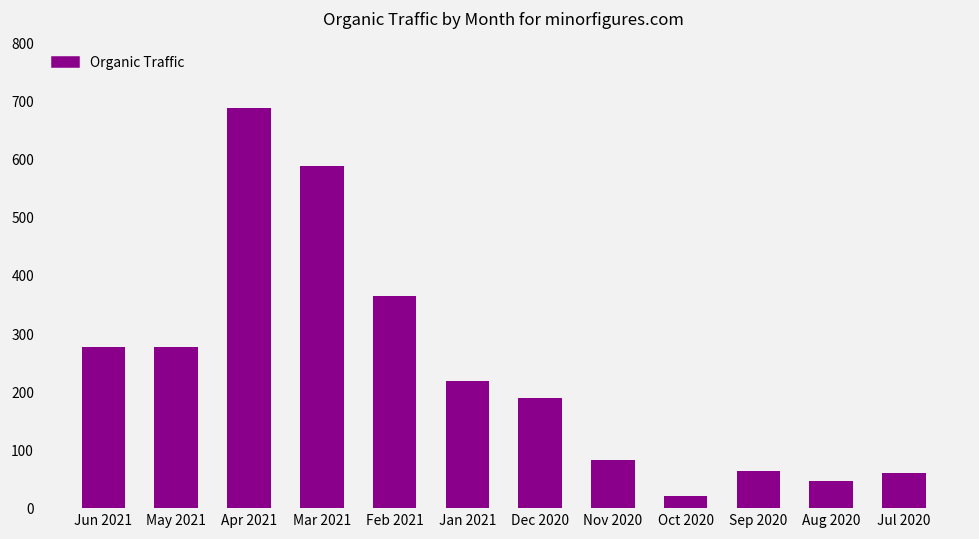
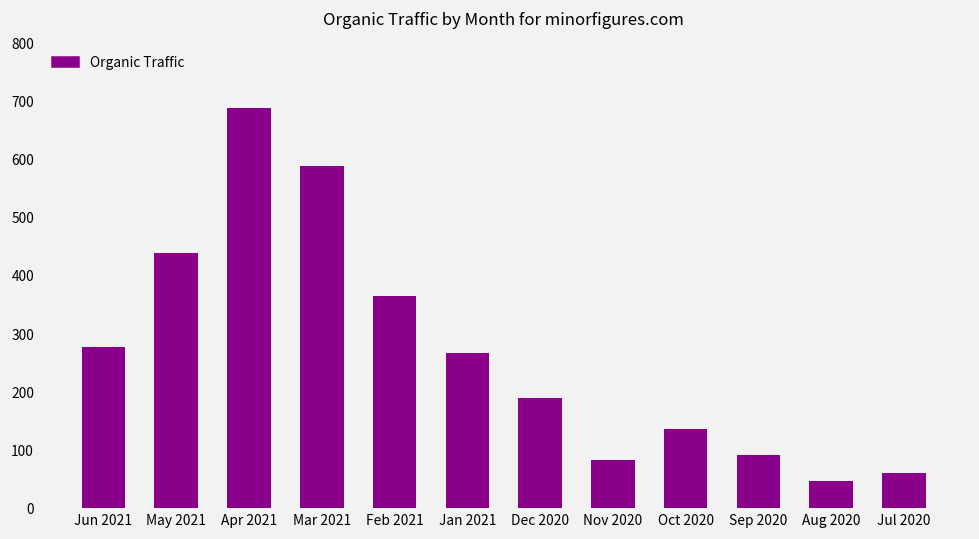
  {
    "Jun 2021": 280,
-   "May 2021": 280,
+   "May 2021": 440,
    "Apr 2021": 690,
    "Mar 2021": 590,
    "Feb 2021": 370,
-   "Jan 2021": 220,
+   "Jan 2021": 270,
    "Dec 2020": 190,
    "Nov 2020": 80,
-   "Oct 2020": 20,
-   "Sep 2020": 60,
+   "Oct 2020": 140,
+   "Sep 2020": 90,
    "Aug 2020": 50,
    "Jul 2020": 60
  }
